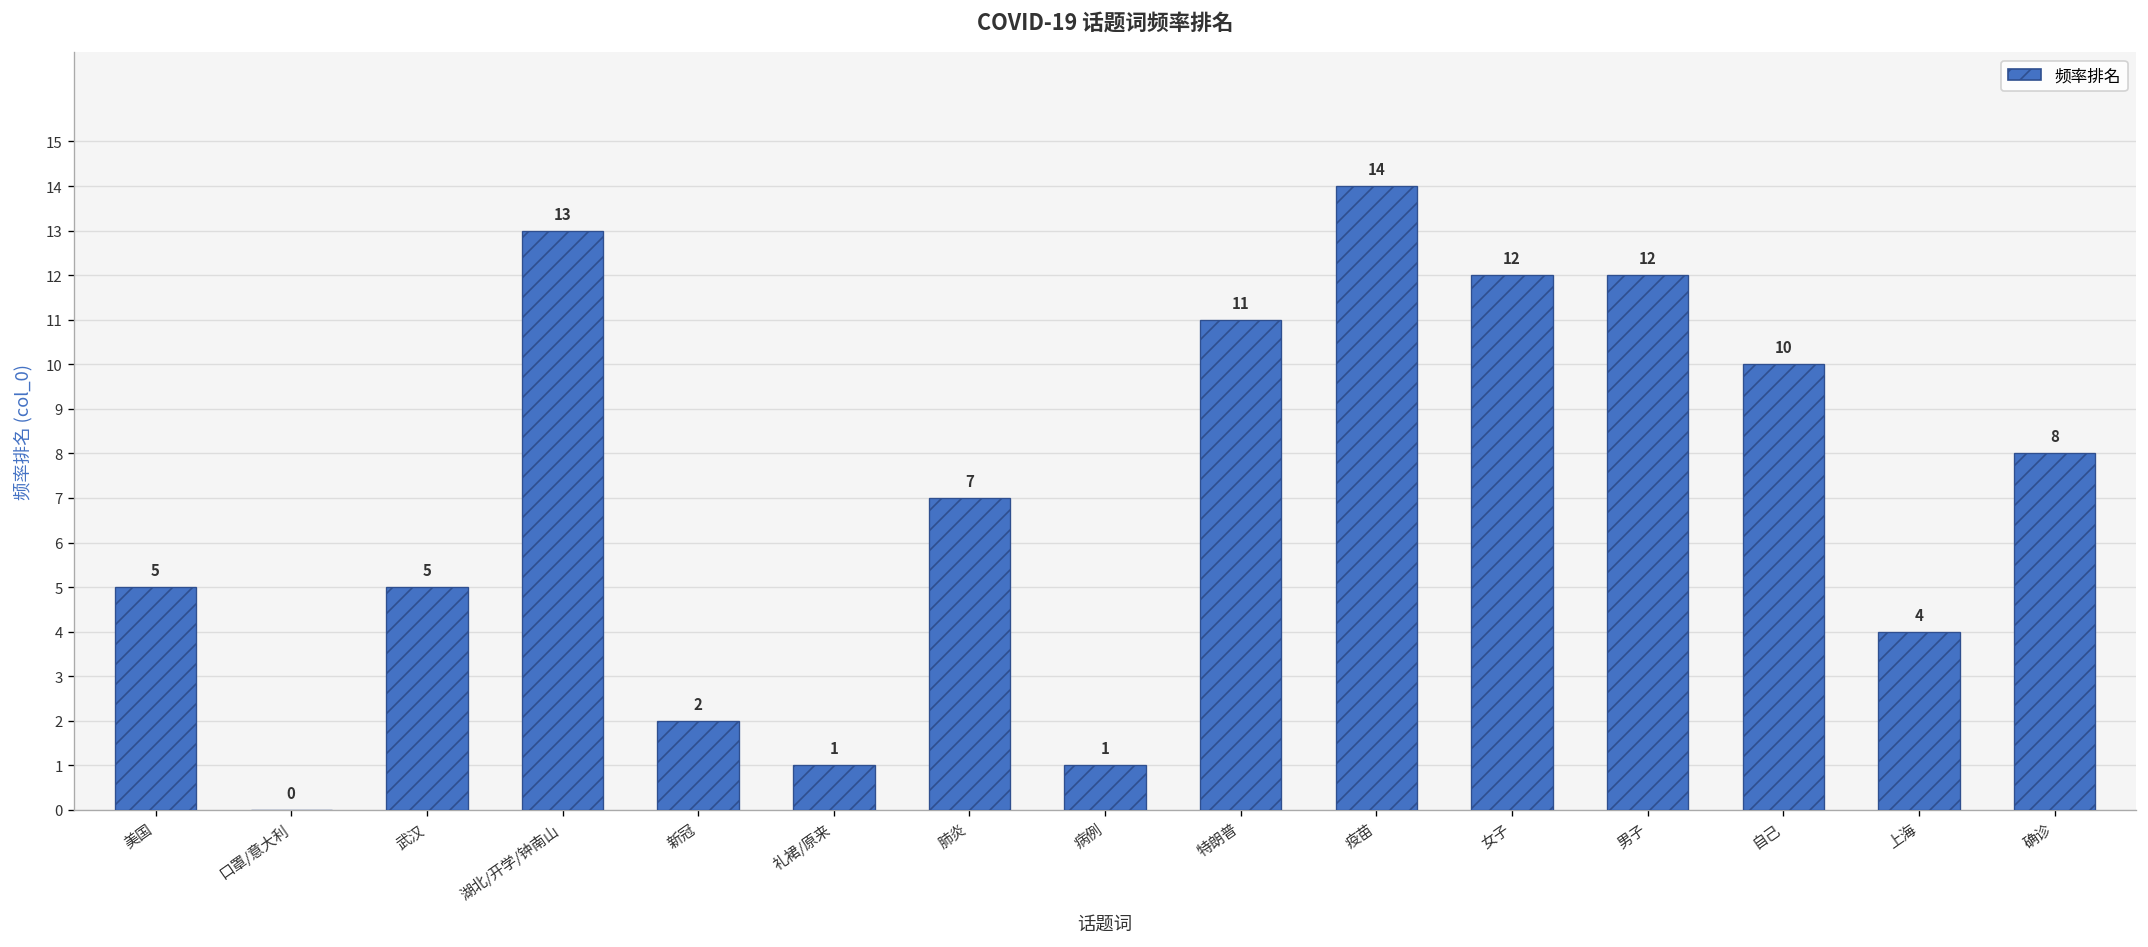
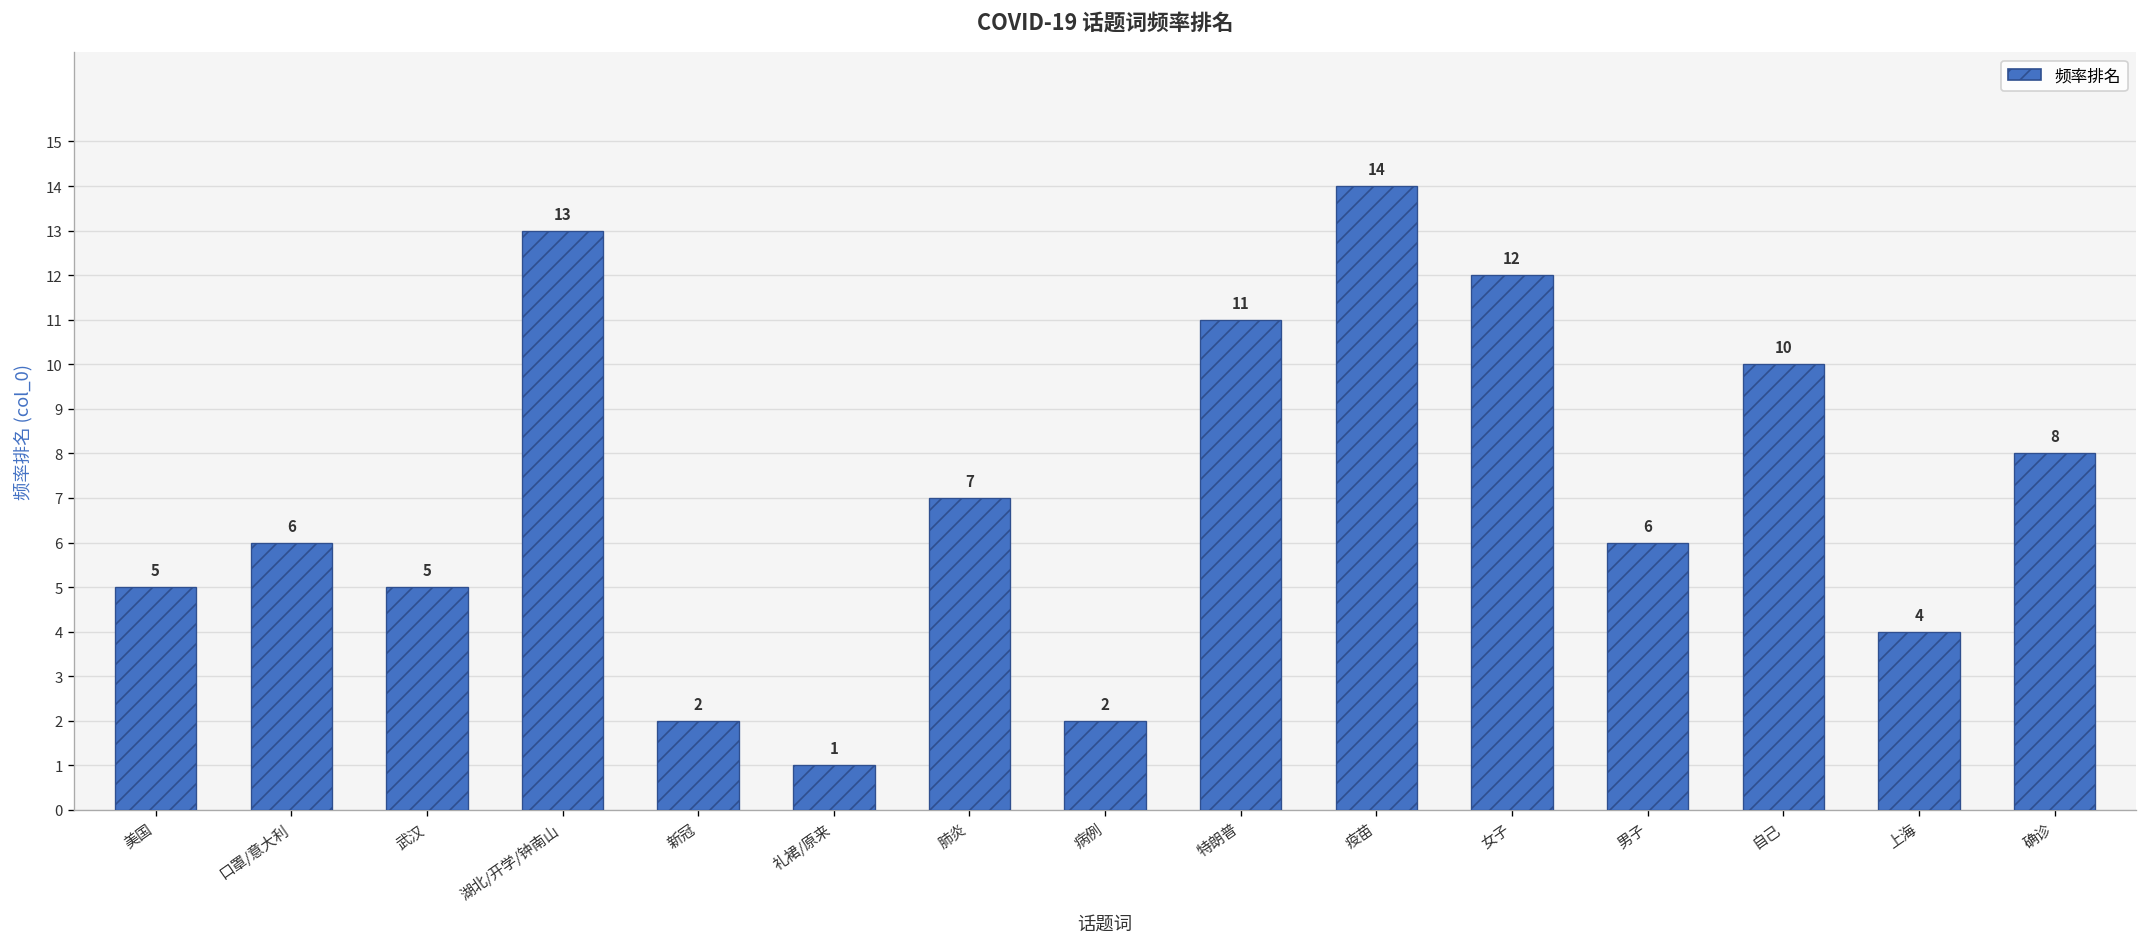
  {
    "美国": 5,
-   "口罩/意大利": 0,
+   "口罩/意大利": 6,
    "武汉": 5,
    "湖北/开学/钟南山": 13,
    "新冠": 2,
    "礼裙/原来": 1,
    "肺炎": 7,
-   "病例": 1,
+   "病例": 2,
    "特朗普": 11,
    "疫苗": 14,
    "女子": 12,
-   "男子": 12,
+   "男子": 6,
    "自己": 10,
    "上海": 4,
    "确诊": 8
  }
